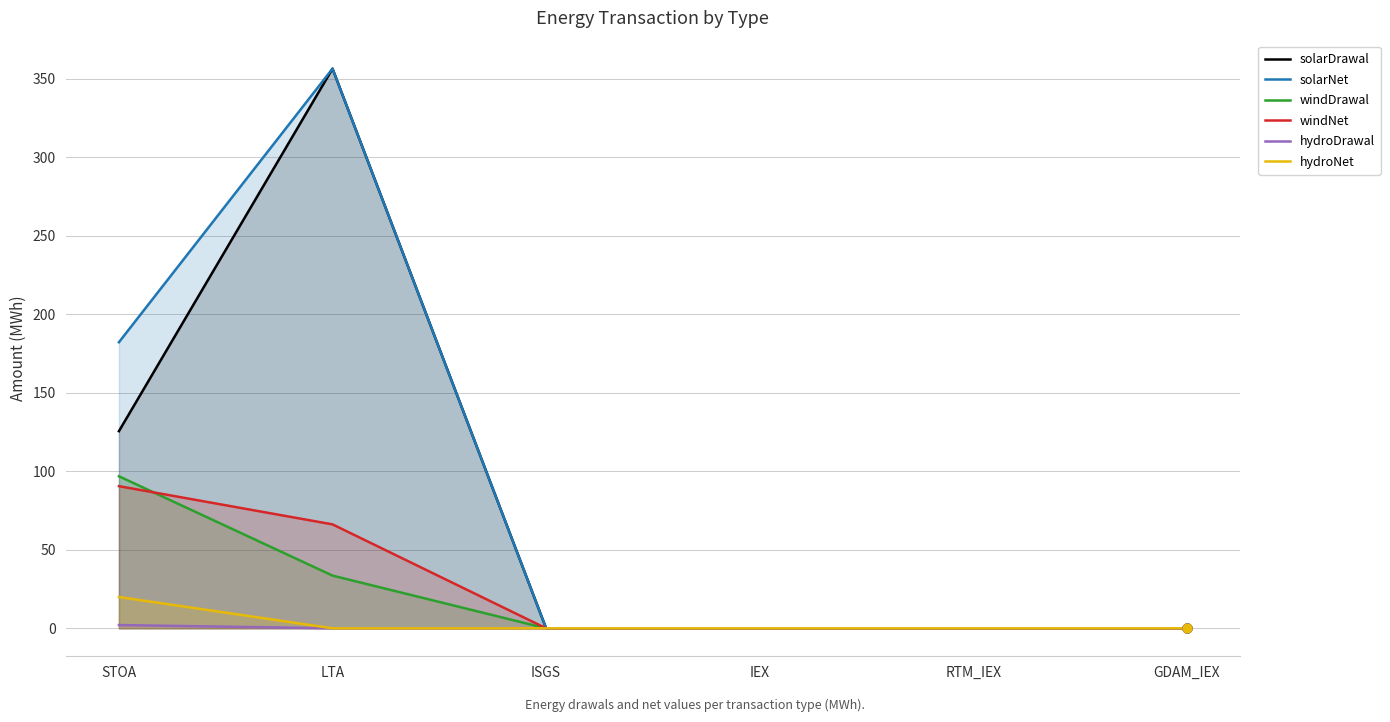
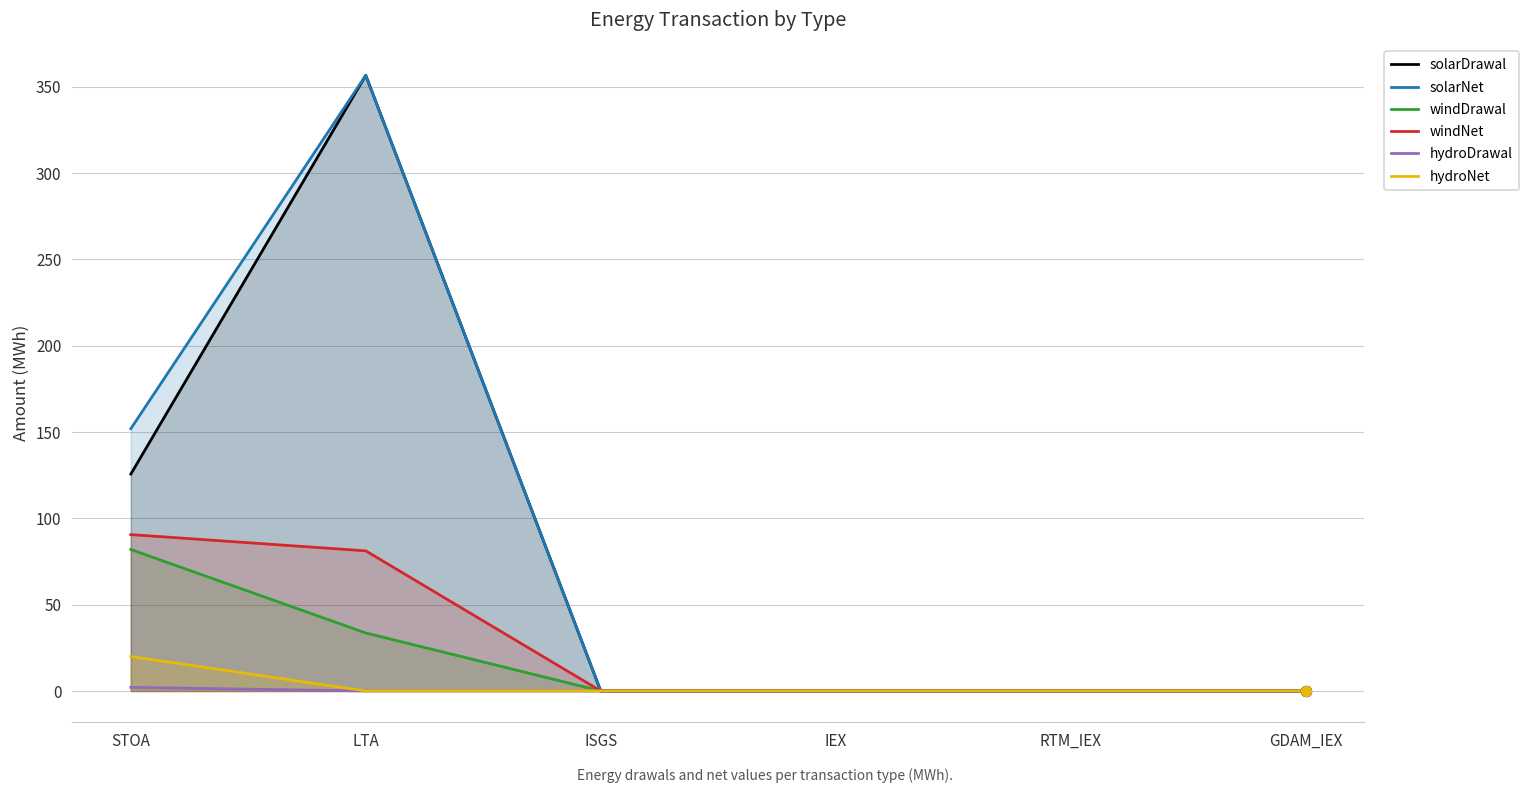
  {
    "solarNet": {
-     "STOA": 182
+     "STOA": 152
    },
    "windDrawal": {
-     "STOA": 97,
+     "STOA": 82,
      "LTA": 34
    },
    "windNet": {
      "STOA": 91,
-     "LTA": 66
+     "LTA": 81
    },
    "hydroDrawal": {
      "STOA": 2
    },
    "hydroNet": {
      "STOA": 20
    }
  }
